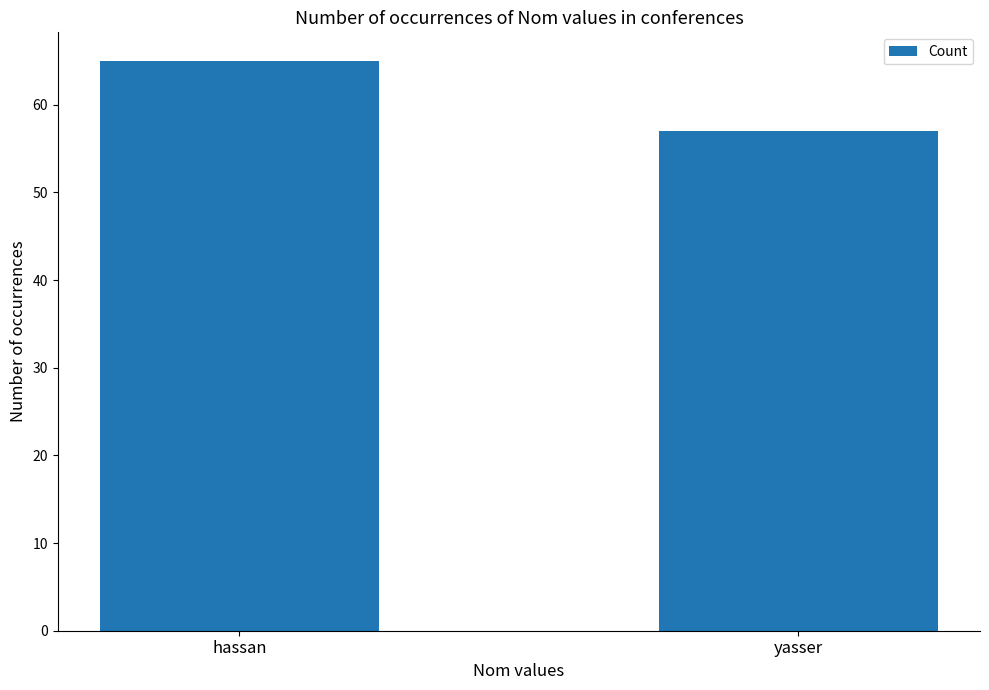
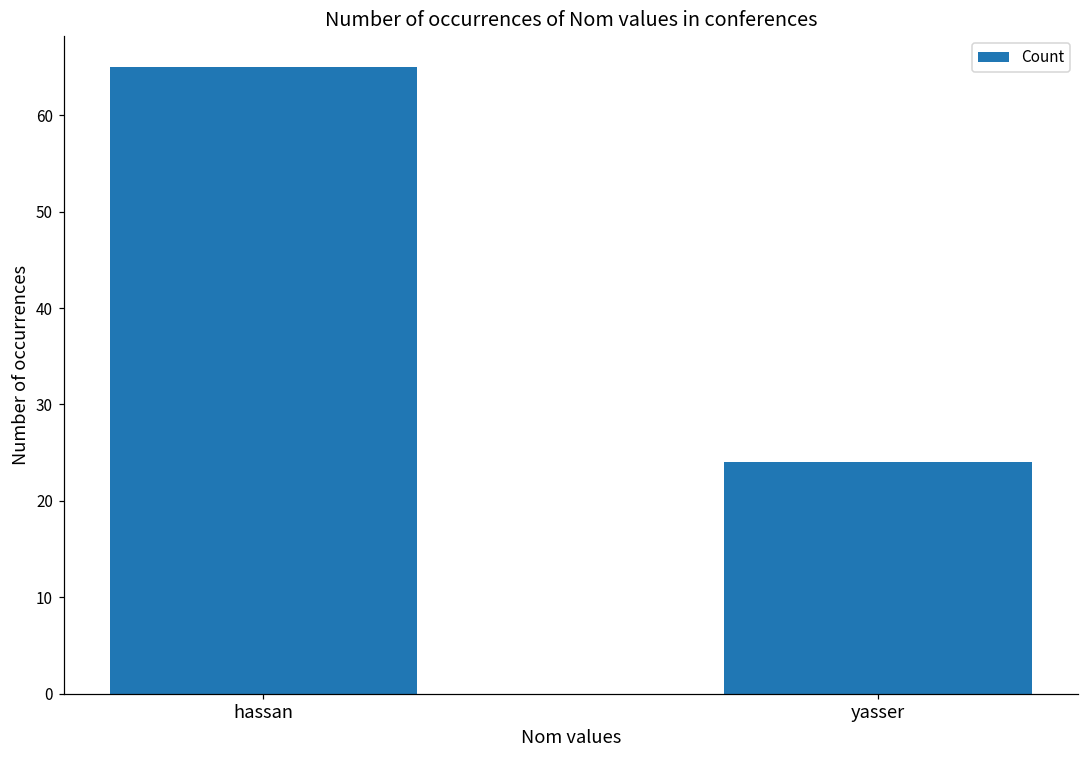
  {
    "hassan": 65,
-   "yasser": 57
+   "yasser": 24
  }
